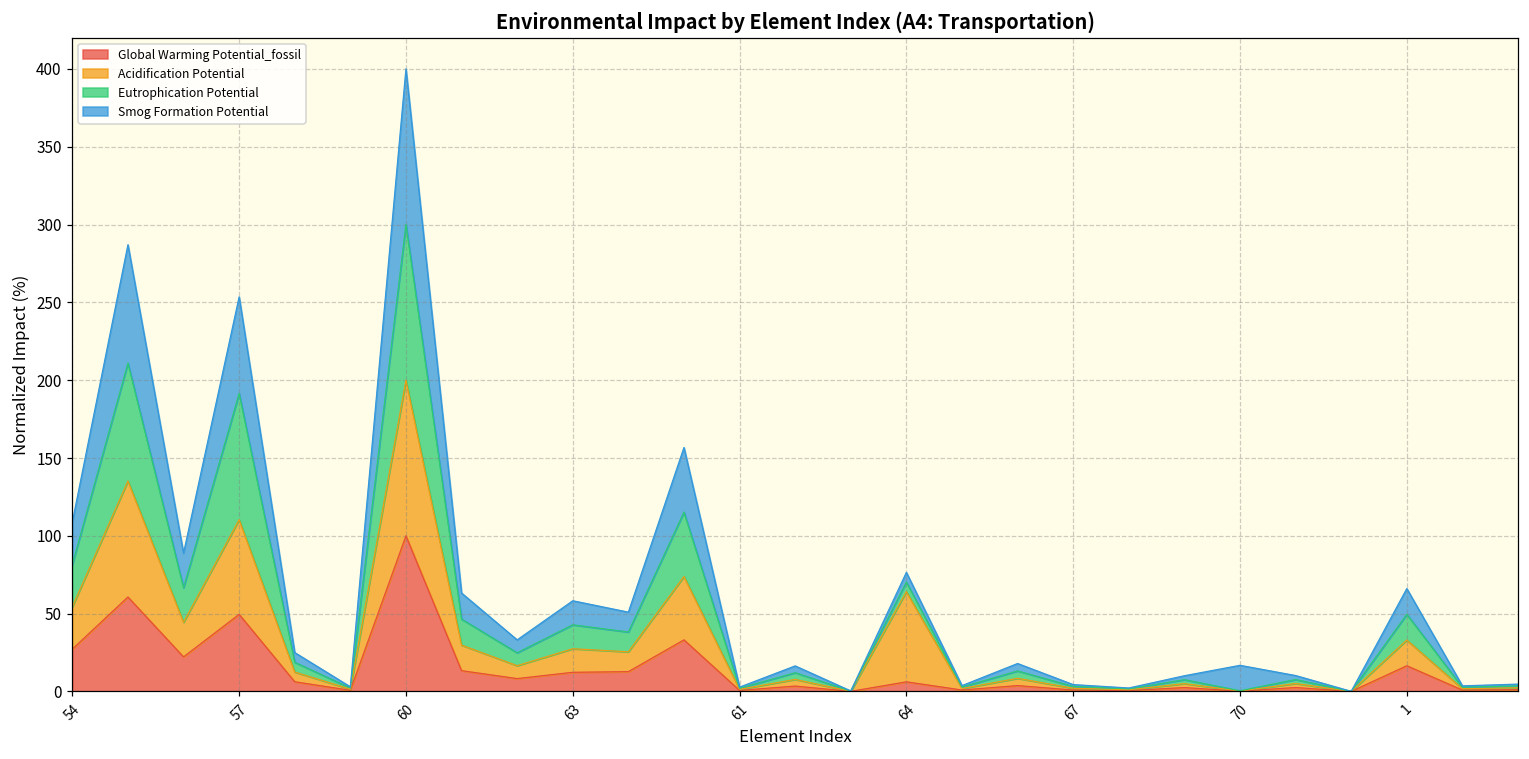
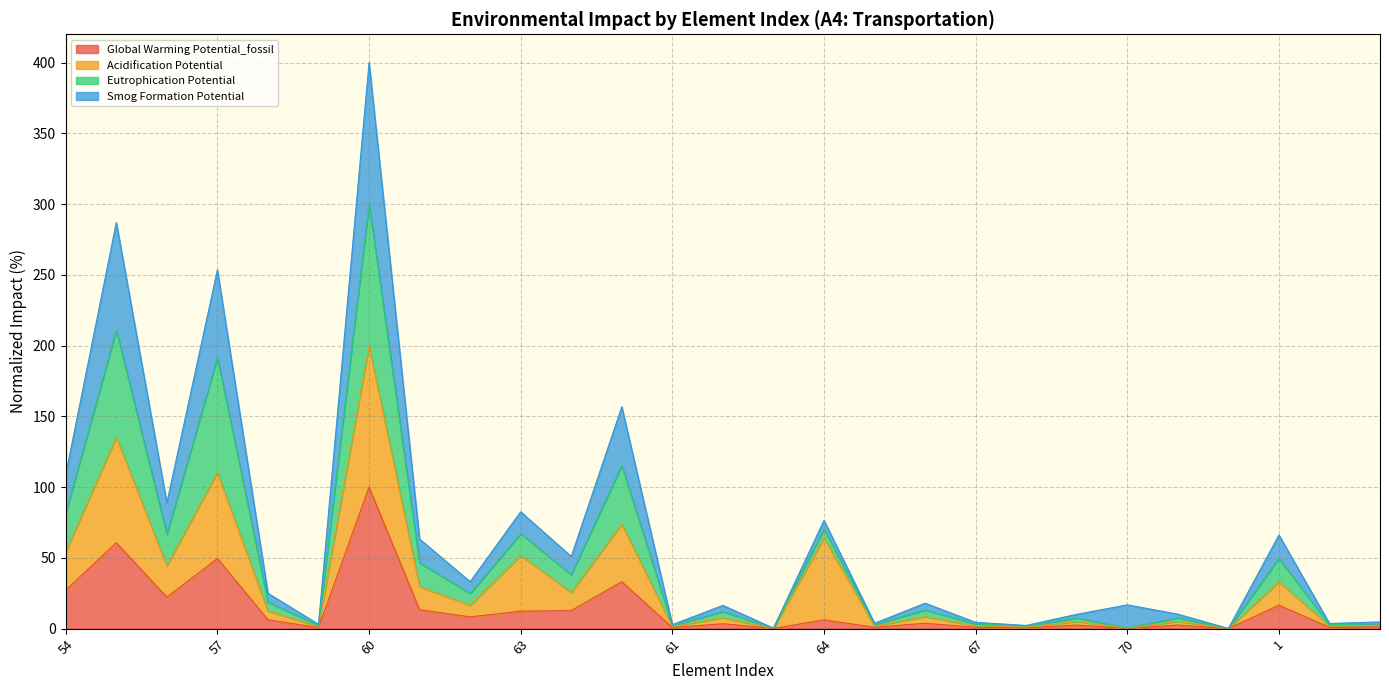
  {
    "Global Warming Potential_fossil": {
      "54": 27,
      "57": 50,
      "60": 100,
      "63": 12,
      "64": 6
    },
    "Acidification Potential": {
      "54": 27,
      "57": 61,
      "60": 100,
-     "63": 15,
+     "63": 39,
      "64": 58
    },
    "Eutrophication Potential": {
      "54": 27,
      "57": 81,
      "60": 100,
      "63": 15,
      "64": 6
    },
    "Smog Formation Potential": {
      "54": 27,
      "57": 62,
      "60": 100,
      "63": 15,
      "64": 6,
      "70": 16
    }
  }
